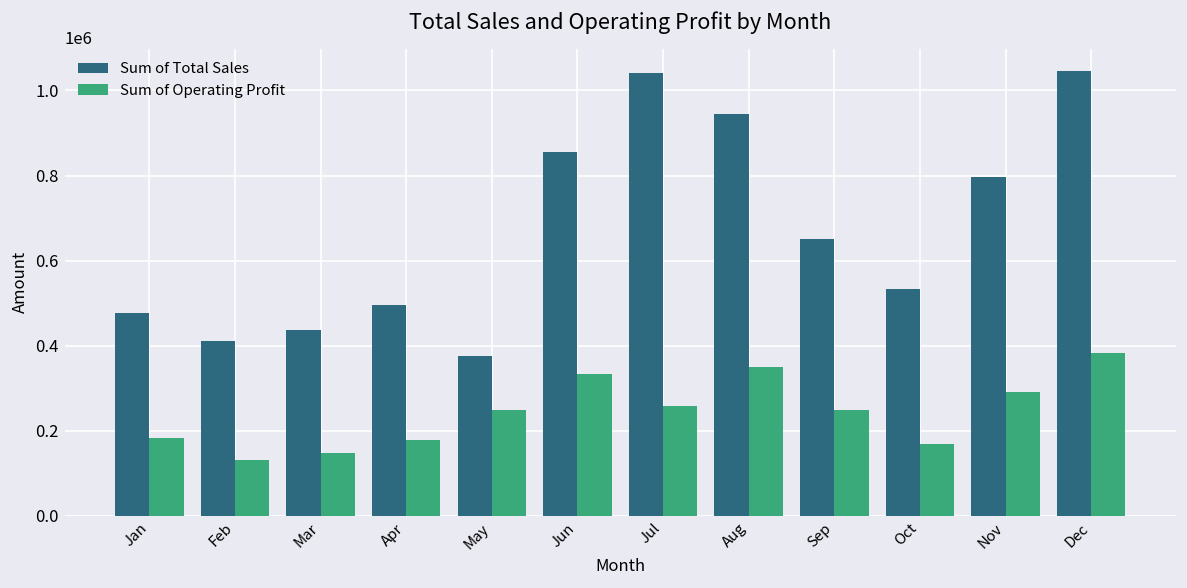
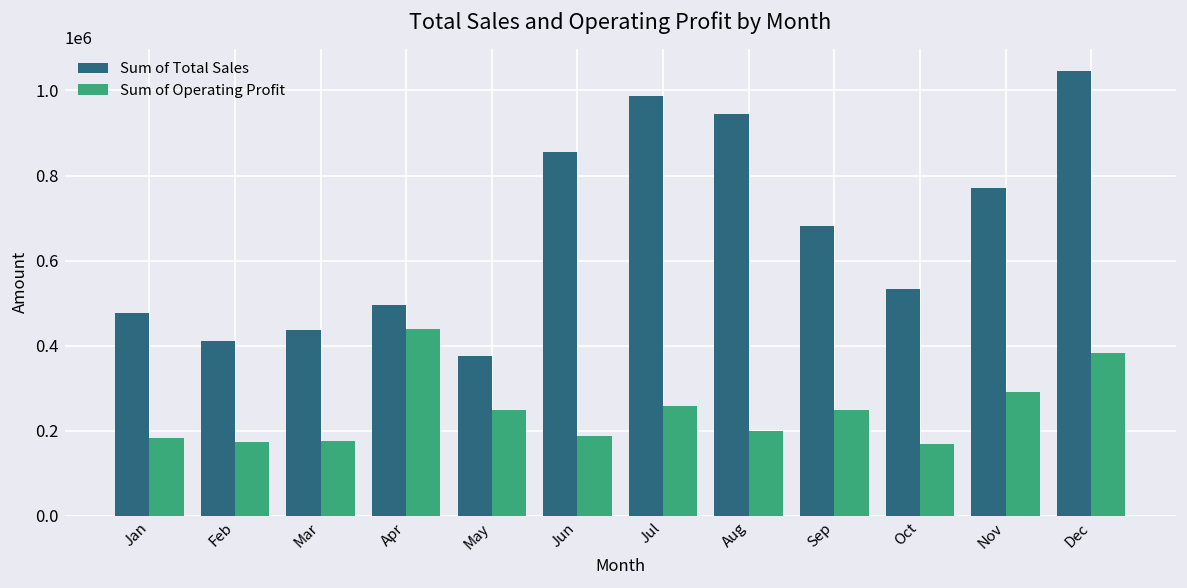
  {
    "Sum of Total Sales": {
      "Jan": 480000,
      "Feb": 410000,
      "Mar": 440000,
      "Apr": 490000,
      "May": 380000,
      "Jun": 850000,
-     "Jul": 1040000,
+     "Jul": 990000,
      "Aug": 950000,
-     "Sep": 650000,
+     "Sep": 680000,
      "Oct": 530000,
-     "Nov": 800000,
+     "Nov": 770000,
      "Dec": 1050000
    },
    "Sum of Operating Profit": {
      "Jan": 180000,
-     "Feb": 130000,
-     "Mar": 150000,
-     "Apr": 180000,
+     "Feb": 170000,
+     "Mar": 170000,
+     "Apr": 440000,
      "May": 250000,
-     "Jun": 330000,
+     "Jun": 190000,
      "Jul": 260000,
-     "Aug": 350000,
+     "Aug": 200000,
      "Sep": 250000,
      "Oct": 170000,
      "Nov": 290000,
      "Dec": 380000
    }
  }
